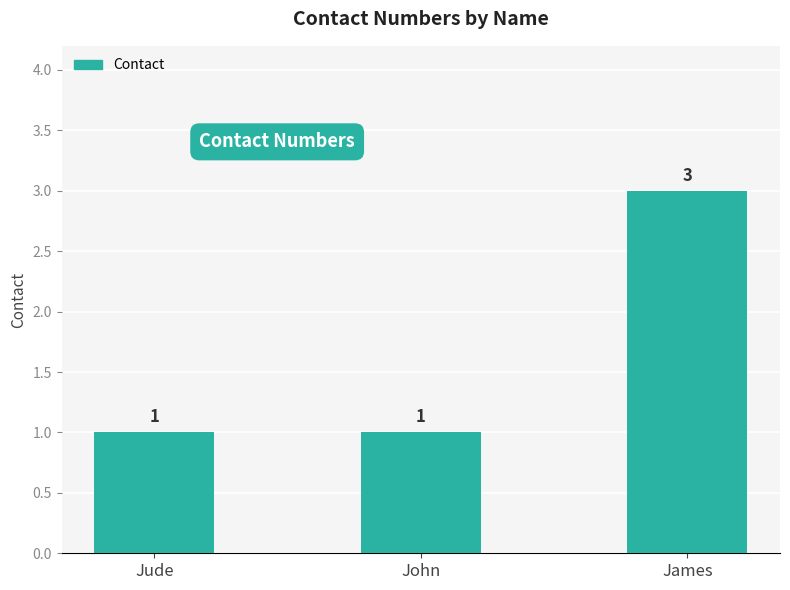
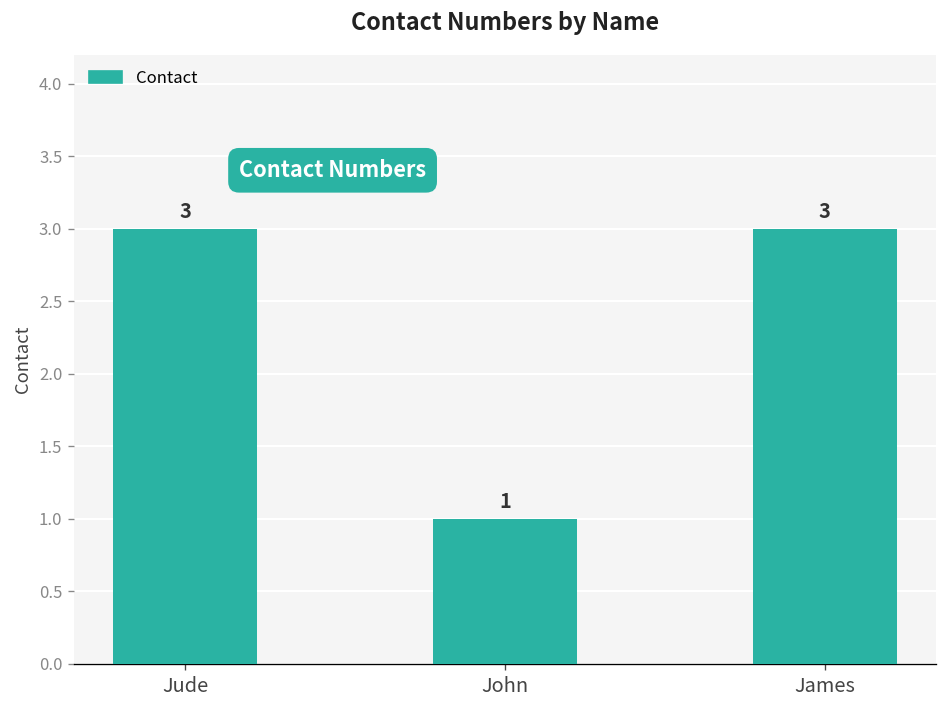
  {
-   "Jude": 1,
+   "Jude": 3,
    "John": 1,
    "James": 3
  }
